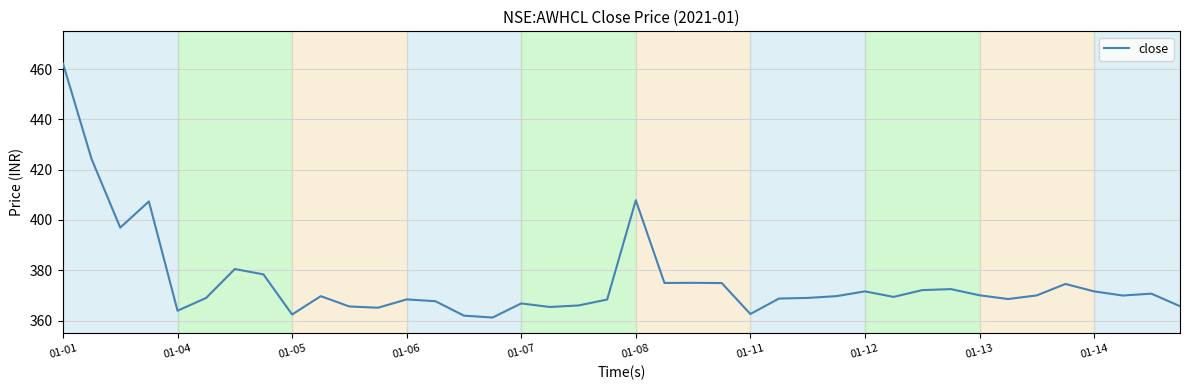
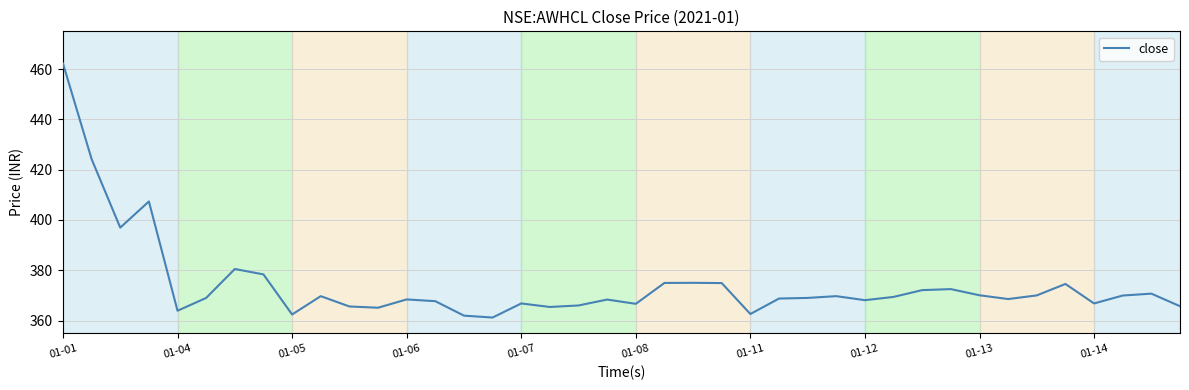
  {
    "01-01": 462,
    "01-04": 364,
    "01-05": 362,
    "01-06": 368,
    "01-07": 367,
-   "01-08": 408,
+   "01-08": 367,
    "01-11": 363,
-   "01-12": 372,
+   "01-12": 368,
    "01-13": 370,
-   "01-14": 372
+   "01-14": 367
  }
